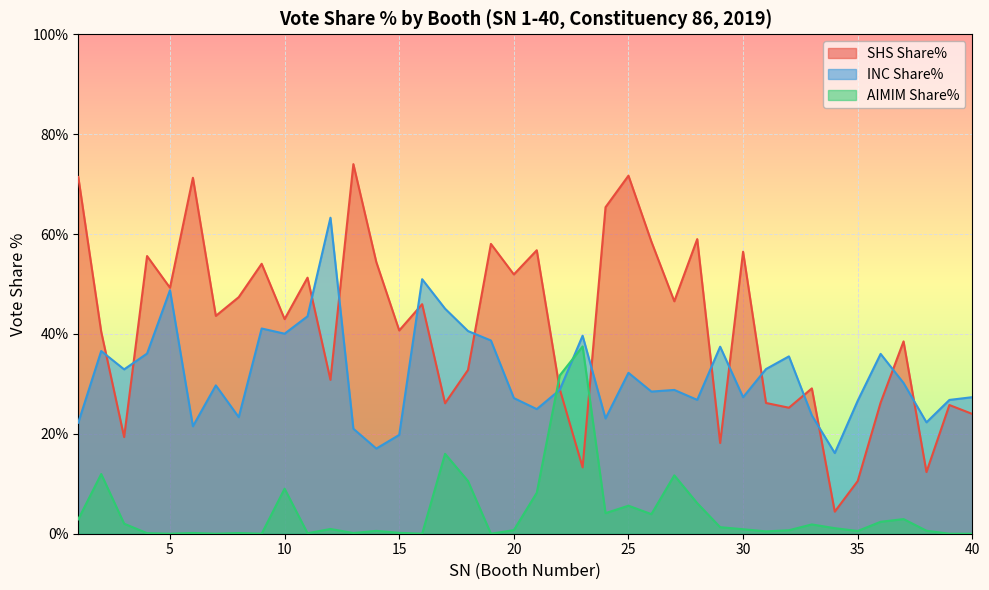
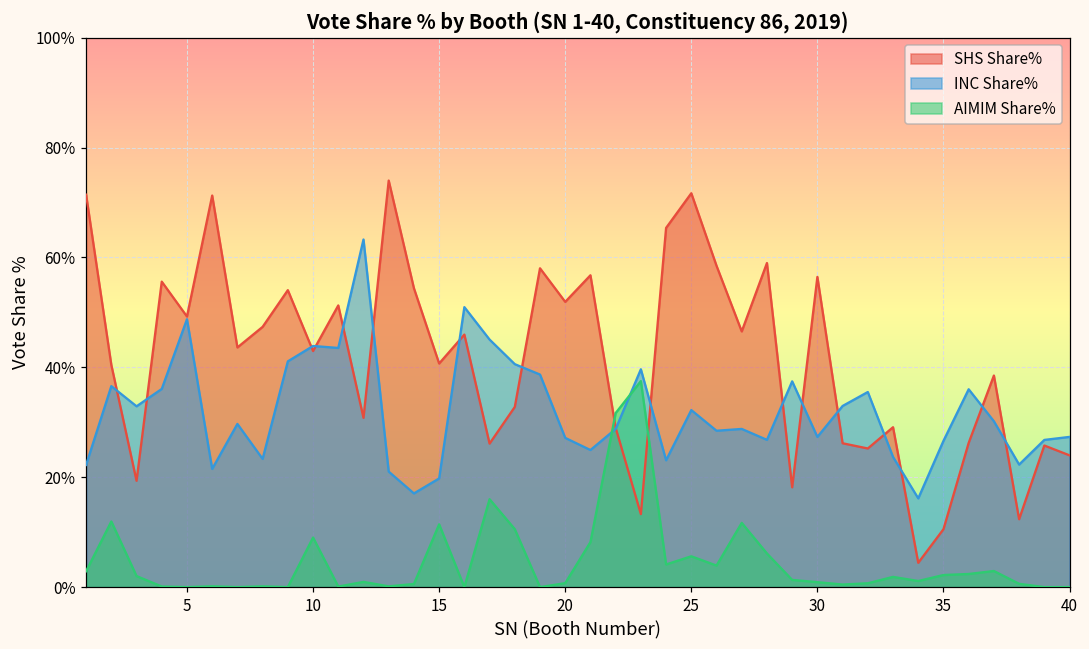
  {
    "SHS Share%": {
      "10": "43%",
      "15": "41%",
      "20": "52%",
      "25": "72%",
      "30": "56%",
      "35": "11%",
      "40": "24%"
    },
    "INC Share%": {
-     "10": "40%",
+     "10": "44%",
      "15": "20%",
      "20": "27%",
      "25": "32%",
      "30": "27%",
      "35": "27%",
      "40": "27%"
    },
    "AIMIM Share%": {
      "5": "0%",
      "10": "9%",
-     "15": "0%",
+     "15": "11%",
      "20": "1%",
      "25": "6%",
      "30": "1%",
-     "35": "1%",
+     "35": "2%",
      "40": "0%"
    }
  }
